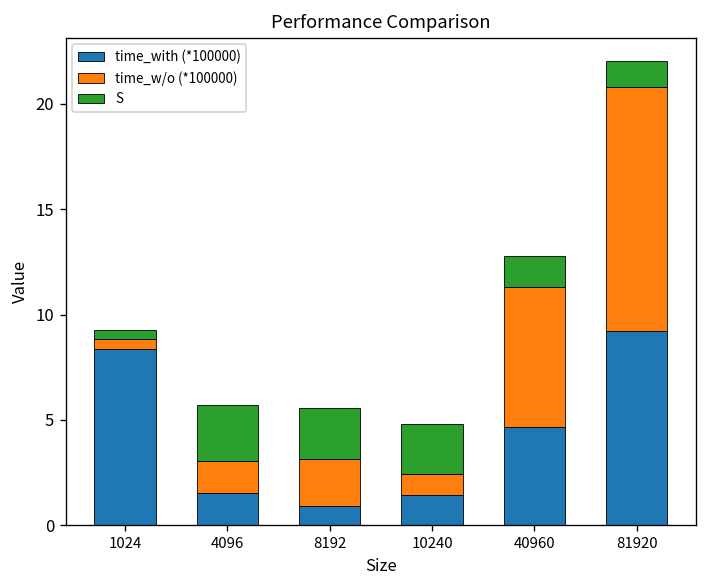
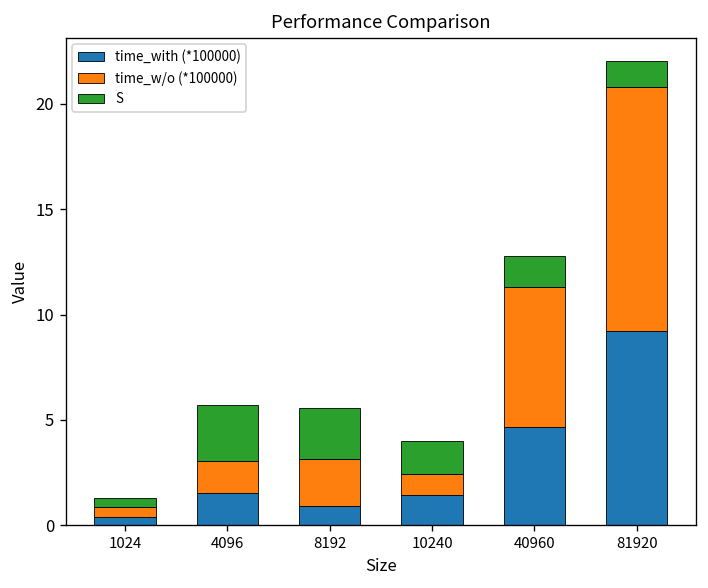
  {
    "time_with (*100000)": {
-     "1024": 8.4,
+     "1024": 0.4,
      "4096": 1.5,
      "8192": 0.9,
      "10240": 1.4,
      "40960": 4.7,
      "81920": 9.2
    },
    "time_w/o (*100000)": {
      "1024": 0.5,
      "4096": 1.5,
      "8192": 2.2,
      "10240": 1.0,
      "40960": 6.7,
      "81920": 11.6
    },
    "S": {
      "1024": 0.4,
      "4096": 2.6,
      "8192": 2.4,
-     "10240": 2.4,
+     "10240": 1.6,
      "40960": 1.4,
      "81920": 1.3
    }
  }
